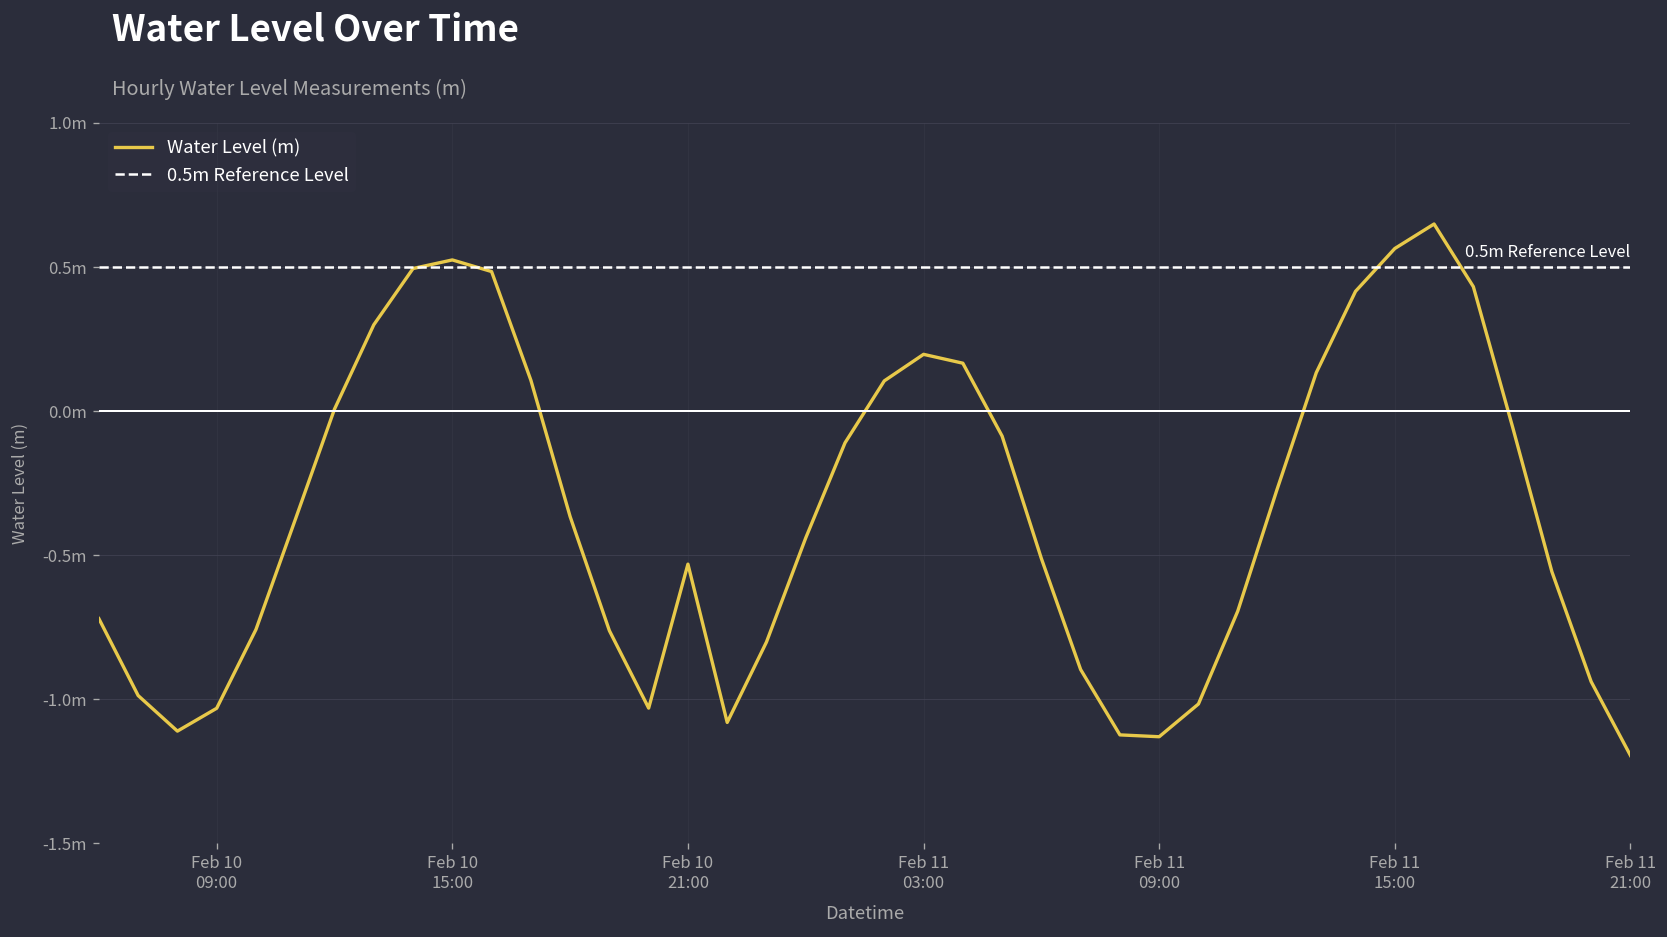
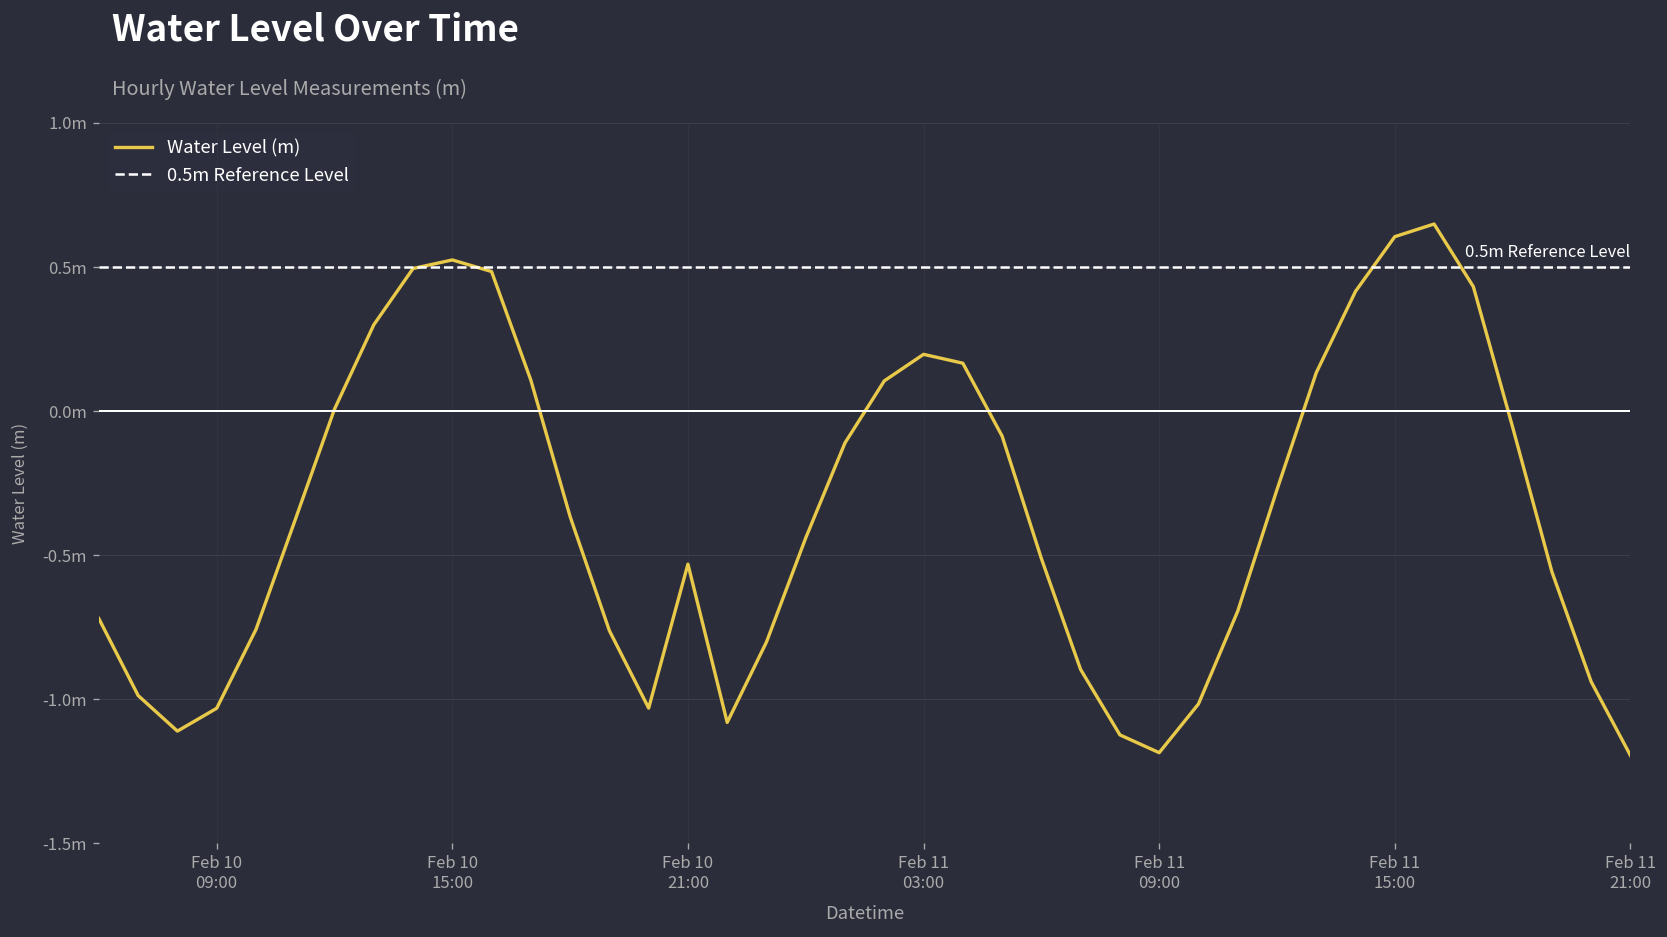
  {
    "Feb 10 09:00": "-1.03m",
    "Feb 10 15:00": "0.52m",
    "Feb 10 21:00": "-0.53m",
    "Feb 11 03:00": "0.20m",
-   "Feb 11 09:00": "-1.13m",
-   "Feb 11 15:00": "0.56m",
+   "Feb 11 09:00": "-1.19m",
+   "Feb 11 15:00": "0.60m",
    "Feb 11 21:00": "-1.19m"
  }
